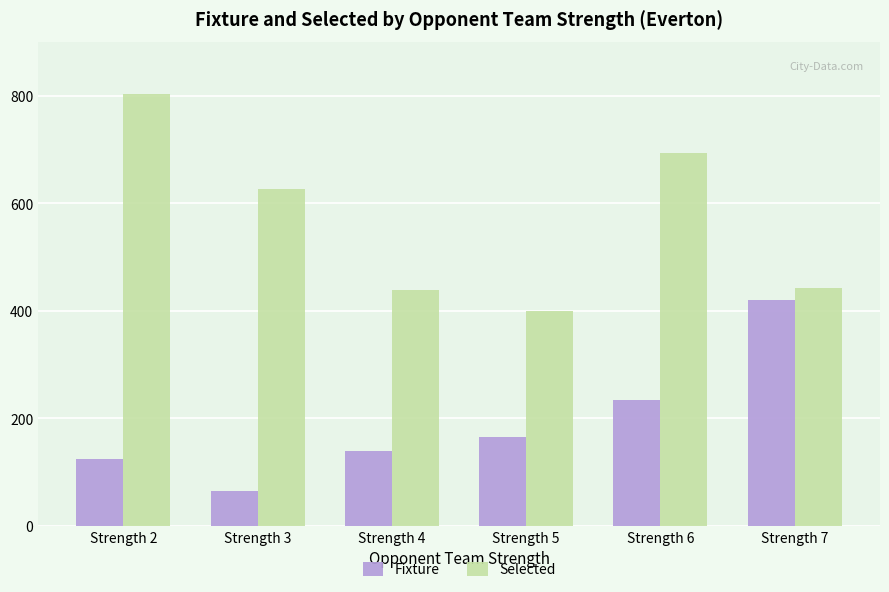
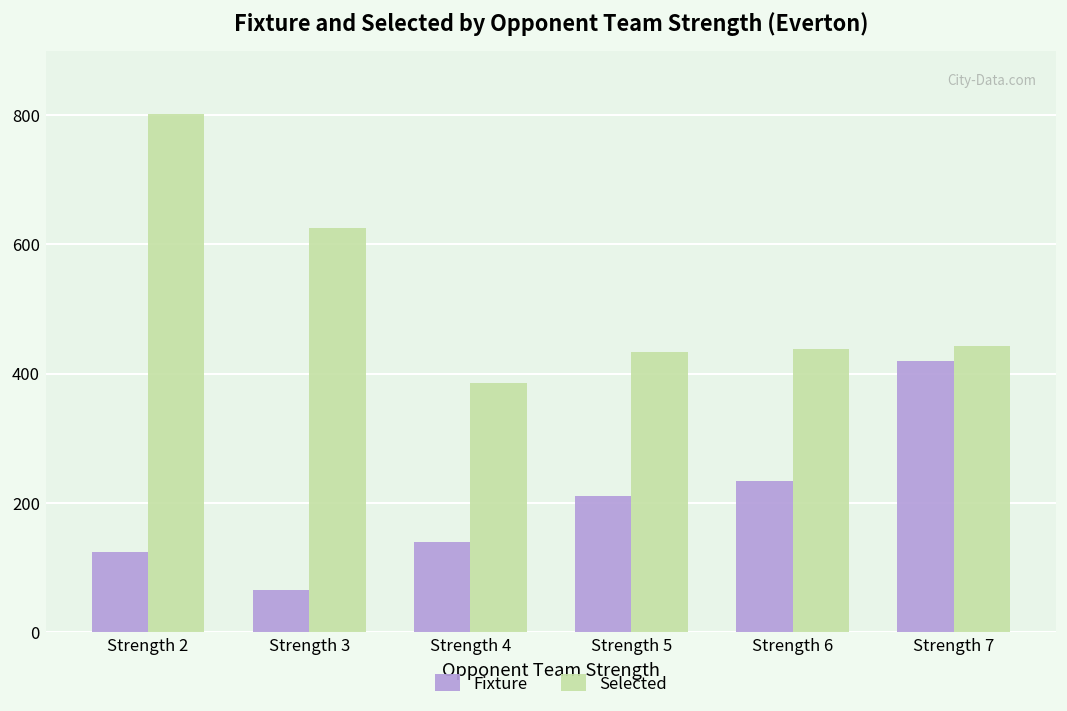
  {
    "Fixture": {
      "Strength 2": 120,
      "Strength 3": 70,
      "Strength 4": 140,
-     "Strength 5": 170,
+     "Strength 5": 210,
      "Strength 6": 230,
      "Strength 7": 420
    },
    "Selected": {
      "Strength 2": 800,
      "Strength 3": 630,
-     "Strength 4": 440,
-     "Strength 5": 400,
-     "Strength 6": 690,
+     "Strength 4": 390,
+     "Strength 5": 430,
+     "Strength 6": 440,
      "Strength 7": 440
    }
  }
